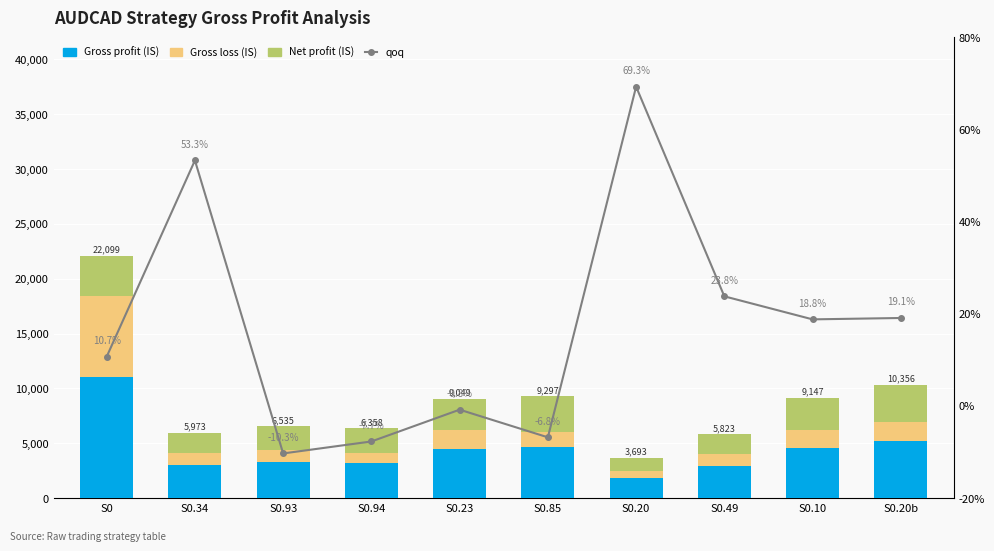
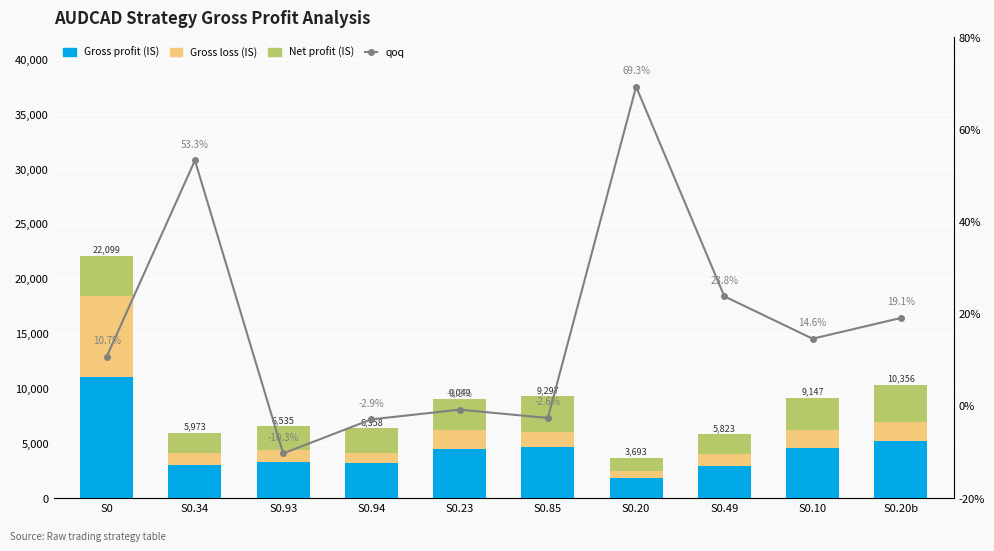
  {
    "qoq": {
      "S0": "10.7%",
      "S0.34": "53.3%",
      "S0.93": "-10.3%",
-     "S0.94": "-7.7%",
-     "S0.85": "-6.8%",
+     "S0.94": "-2.9%",
+     "S0.85": "-2.6%",
      "S0.20": "69.3%",
      "S0.49": "23.8%",
-     "S0.10": "18.8%",
+     "S0.10": "14.6%",
      "S0.20b": "19.1%"
    }
  }
